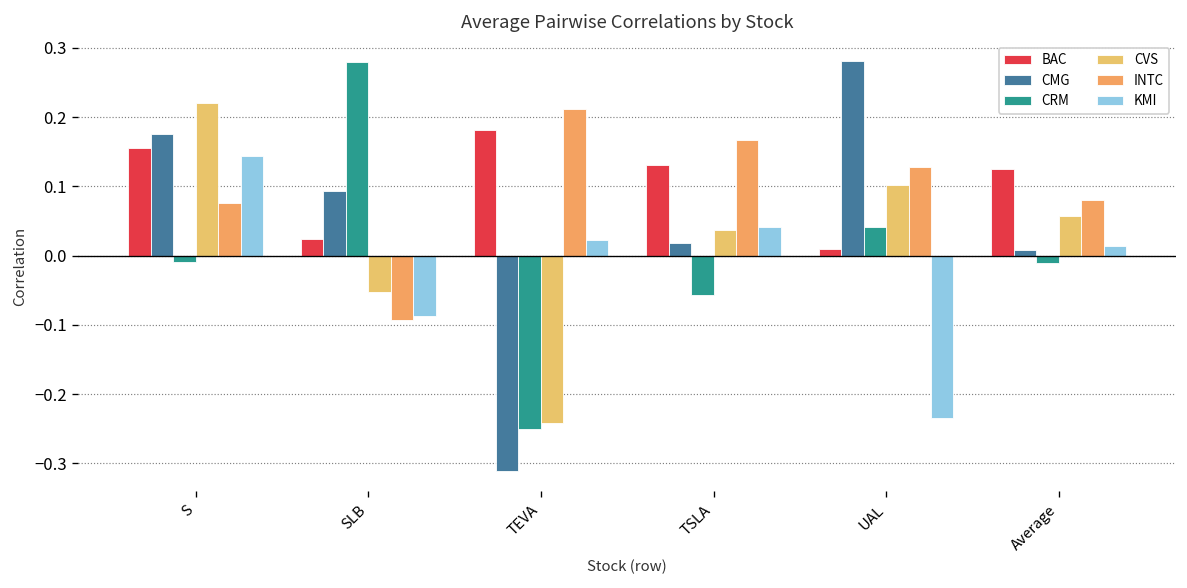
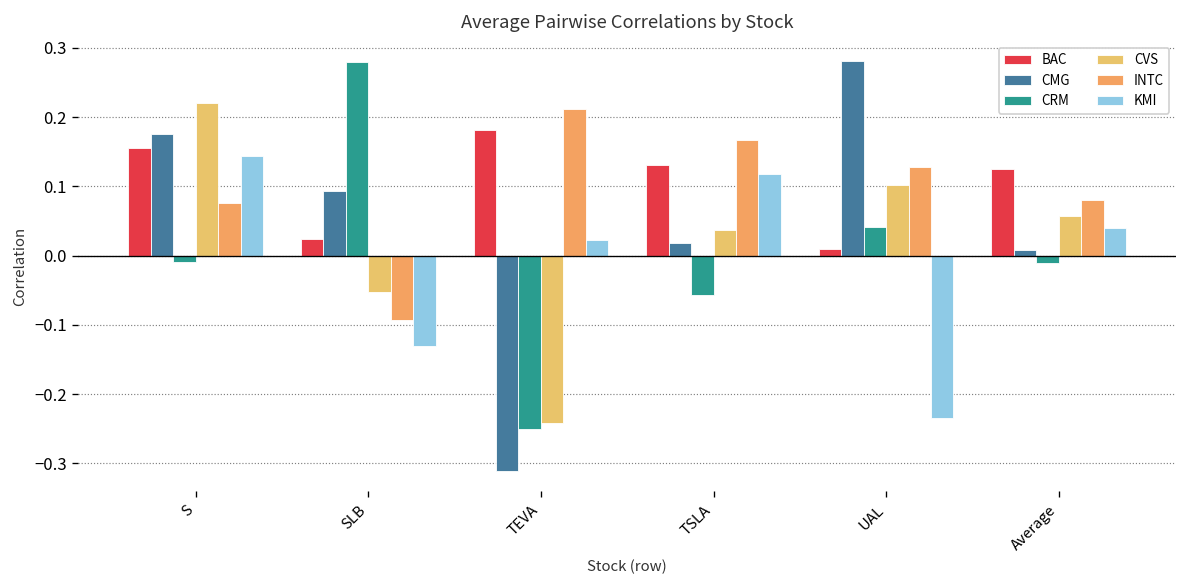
  {
    "BAC": {
      "S": 0.15,
      "SLB": 0.02,
      "TEVA": 0.18,
      "TSLA": 0.13,
      "UAL": 0.01,
      "Average": 0.12
    },
    "KMI": {
      "S": 0.14,
-     "SLB": -0.09,
+     "SLB": -0.13,
      "TEVA": 0.02,
-     "TSLA": 0.04,
+     "TSLA": 0.12,
      "UAL": -0.23,
-     "Average": 0.01
+     "Average": 0.04
    }
  }
